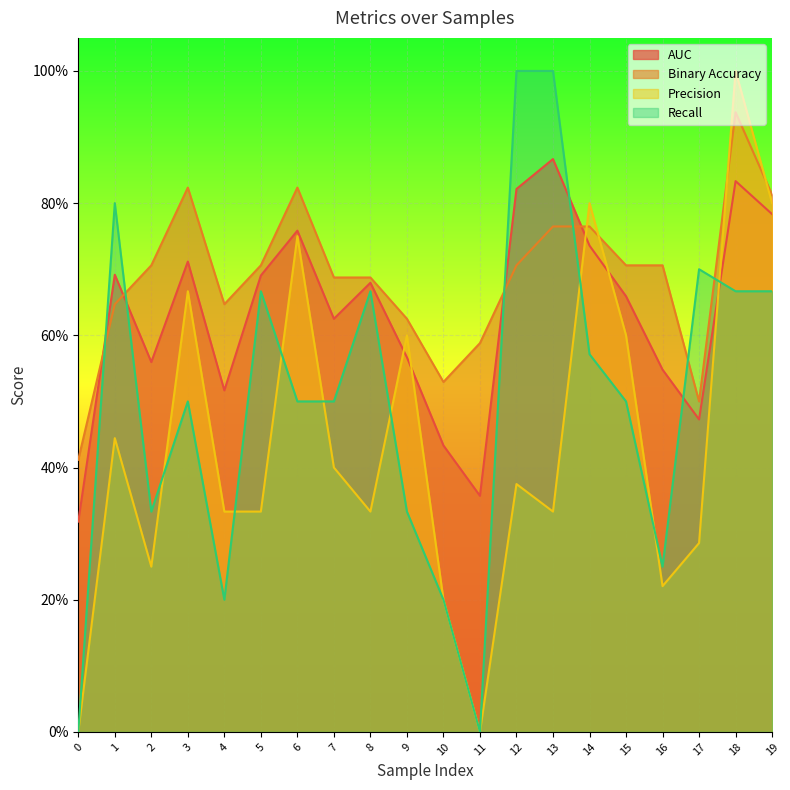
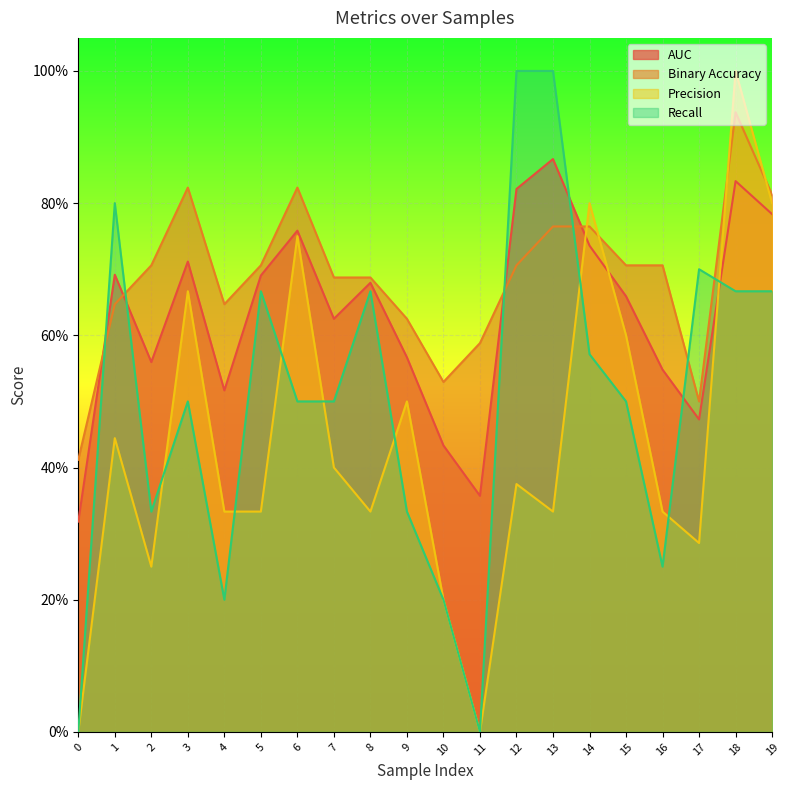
  {
    "Precision": {
      "1": "44%",
      "2": "25%",
      "3": "67%",
      "4": "33%",
      "5": "33%",
      "6": "75%",
      "7": "40%",
      "8": "33%",
-     "9": "60%",
+     "9": "50%",
      "12": "38%",
      "13": "33%",
      "14": "80%",
      "15": "60%",
-     "16": "22%",
+     "16": "33%",
      "17": "29%",
      "19": "80%"
    },
    "Recall": {
      "1": "80%",
      "2": "33%",
      "3": "50%",
      "4": "20%",
      "5": "67%",
      "6": "50%",
      "7": "50%",
      "8": "67%",
      "9": "33%",
      "12": "100%",
      "13": "100%",
      "14": "57%",
      "15": "50%",
      "16": "25%",
      "17": "70%",
      "18": "67%",
      "19": "67%"
    }
  }
